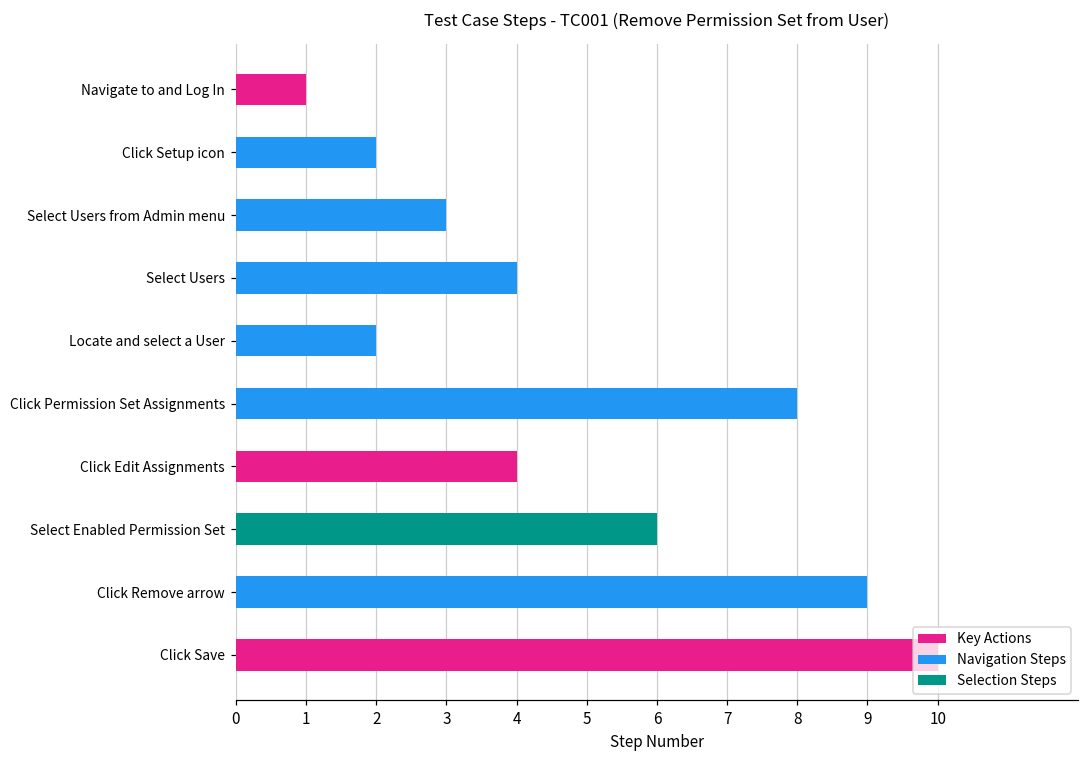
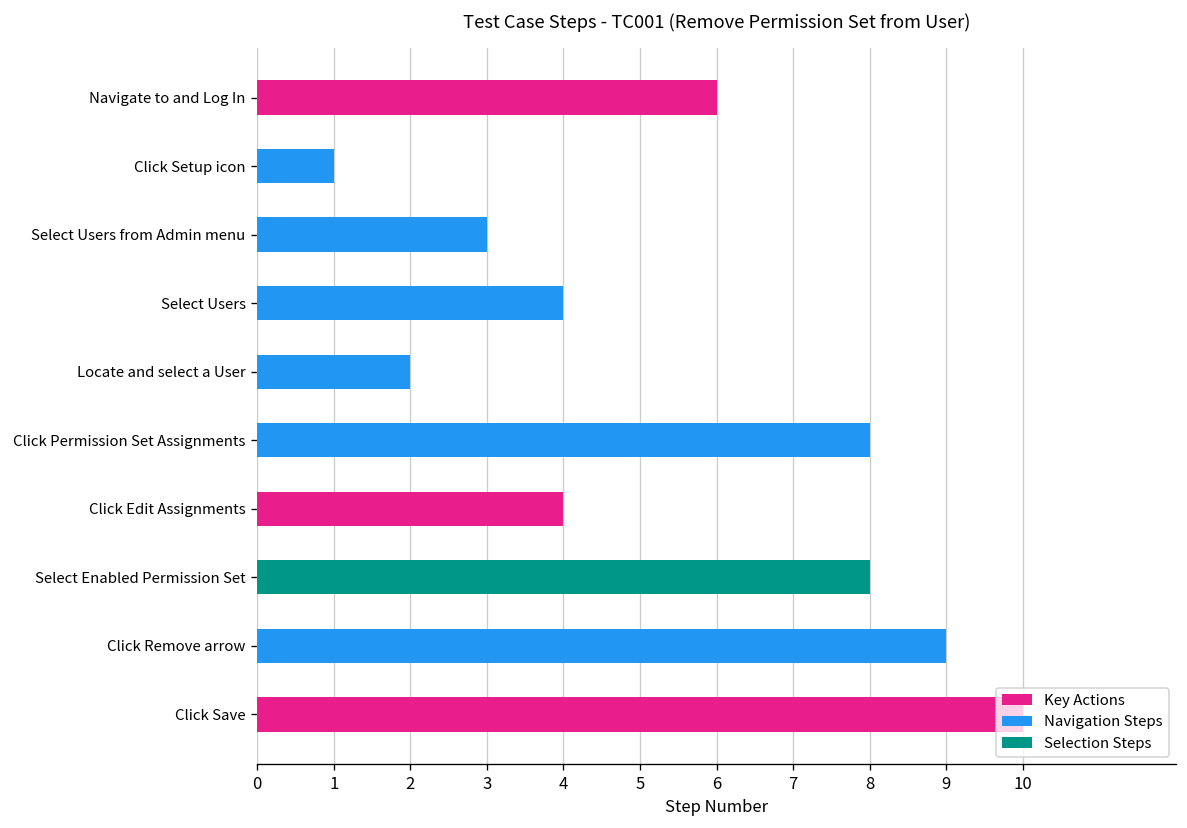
  {
-   "Navigate to and Log In": 1,
-   "Click Setup icon": 2,
+   "Navigate to and Log In": 6,
+   "Click Setup icon": 1,
    "Select Users from Admin menu": 3,
    "Select Users": 4,
    "Locate and select a User": 2,
    "Click Permission Set Assignments": 8,
    "Click Edit Assignments": 4,
-   "Select Enabled Permission Set": 6,
+   "Select Enabled Permission Set": 8,
    "Click Remove arrow": 9
  }
